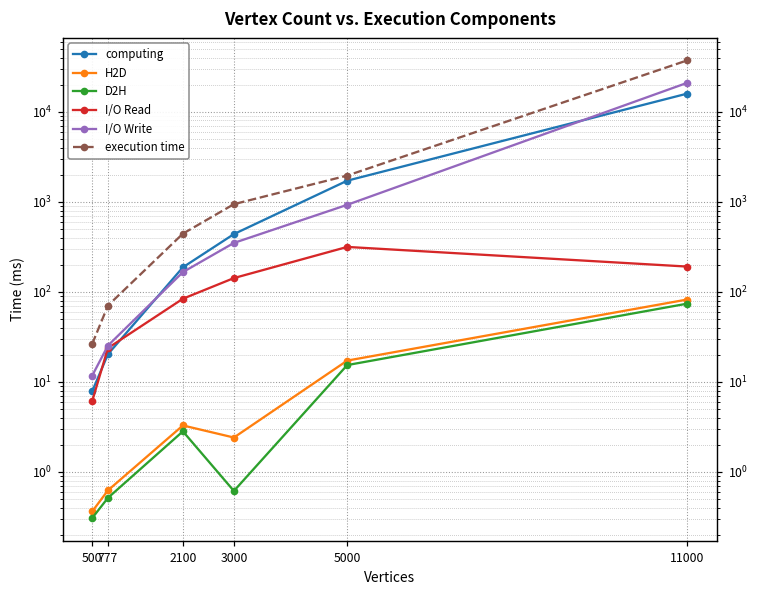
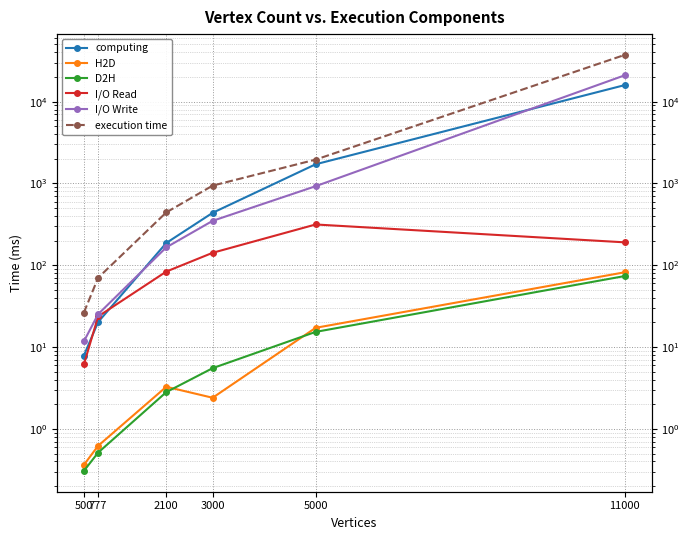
  {
    "computing": {
      "2100": 190,
      "3000": 400,
      "5000": 1700,
      "11000": 16000
    },
    "H2D": {
      "2100": 3.3,
      "3000": 2.4,
      "5000": 17,
      "11000": 80
    },
    "D2H": {
      "2100": 2.8,
-     "3000": 0.6,
+     "3000": 6,
      "5000": 15,
      "11000": 70
    },
    "I/O Read": {
      "2100": 80,
      "3000": 140,
      "5000": 320,
      "11000": 190
    },
    "I/O Write": {
      "2100": 170,
      "3000": 350,
      "5000": 900,
      "11000": 21000
    },
    "execution time": {
      "2100": 400,
      "3000": 900,
      "5000": 2000,
      "11000": 40000
    }
  }
